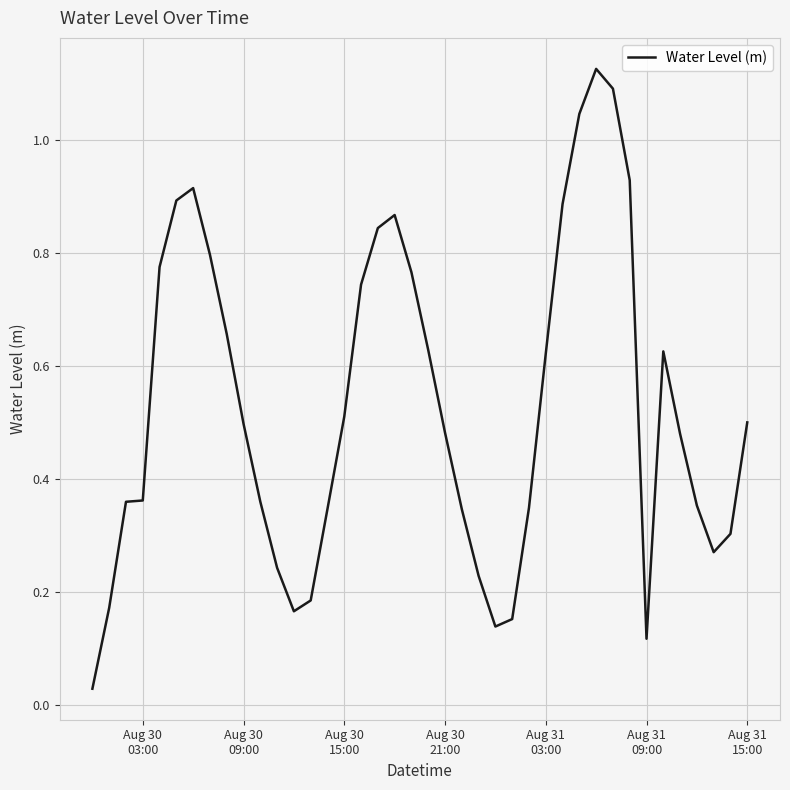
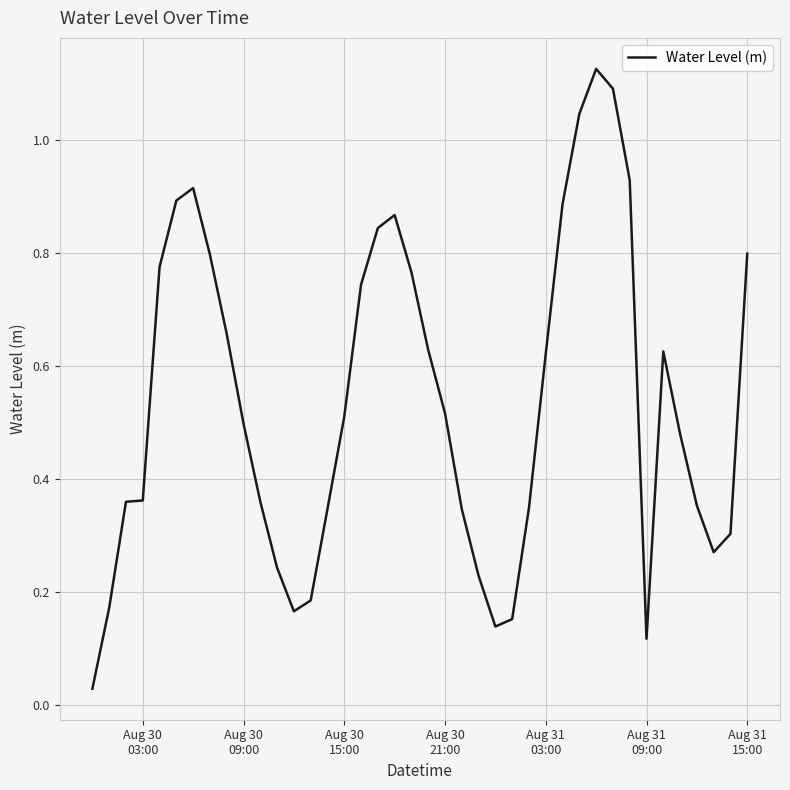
  {
    "Aug 30 03:00": 0.36,
    "Aug 30 09:00": 0.50,
    "Aug 30 15:00": 0.51,
-   "Aug 30 21:00": 0.48,
+   "Aug 30 21:00": 0.52,
    "Aug 31 03:00": 0.62,
    "Aug 31 09:00": 0.12,
-   "Aug 31 15:00": 0.50
+   "Aug 31 15:00": 0.80
  }
